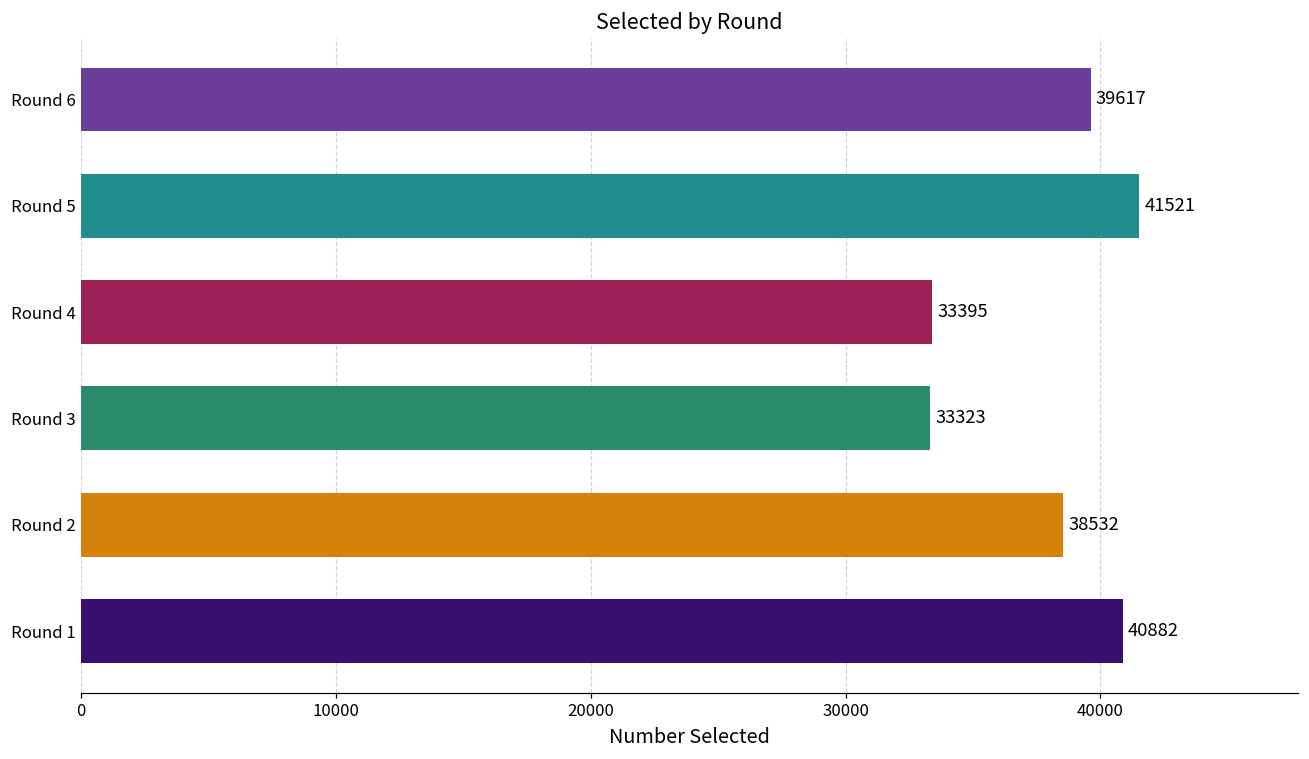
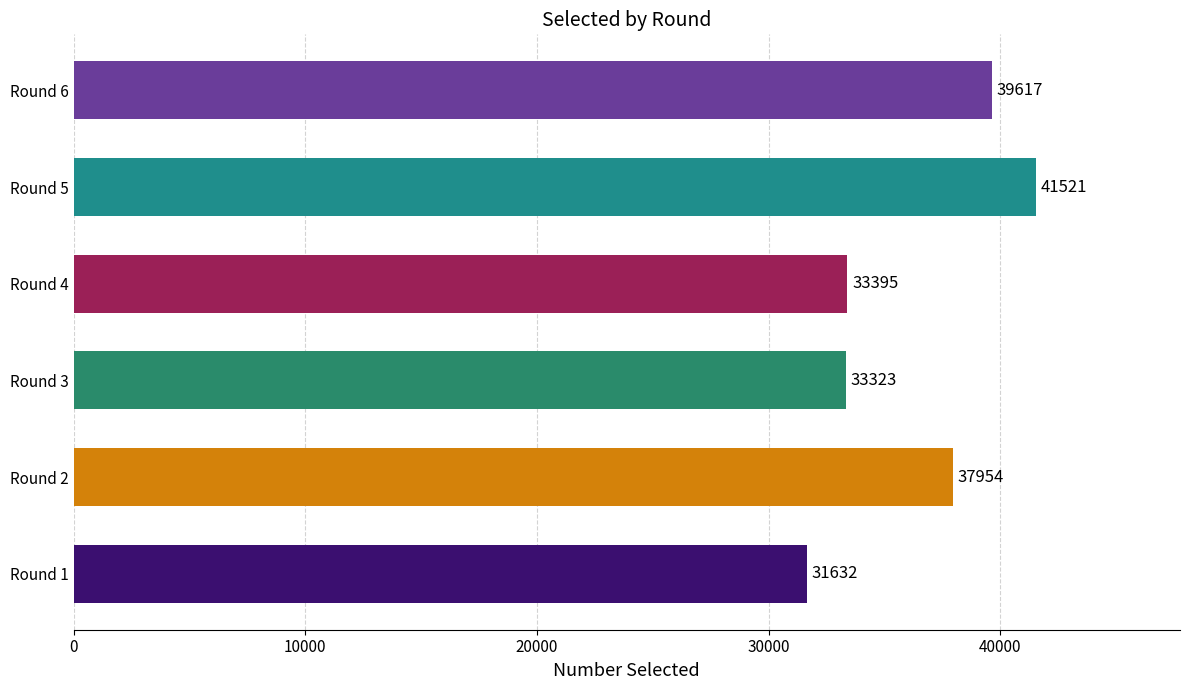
  {
    "Round 6": 39617,
    "Round 5": 41521,
    "Round 4": 33395,
    "Round 3": 33323,
-   "Round 2": 38532,
-   "Round 1": 40882
+   "Round 2": 37954,
+   "Round 1": 31632
  }
